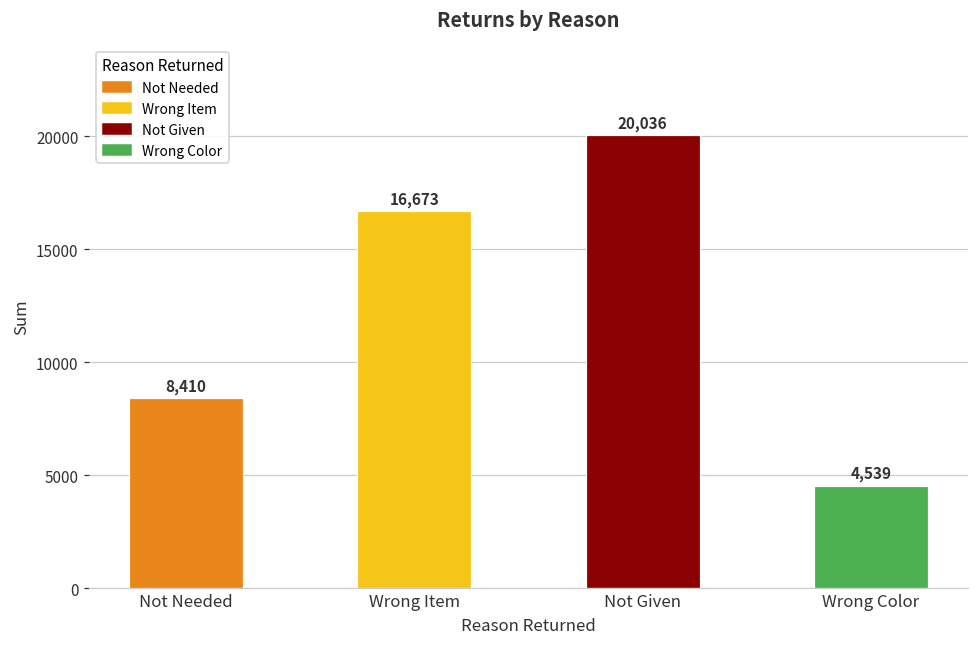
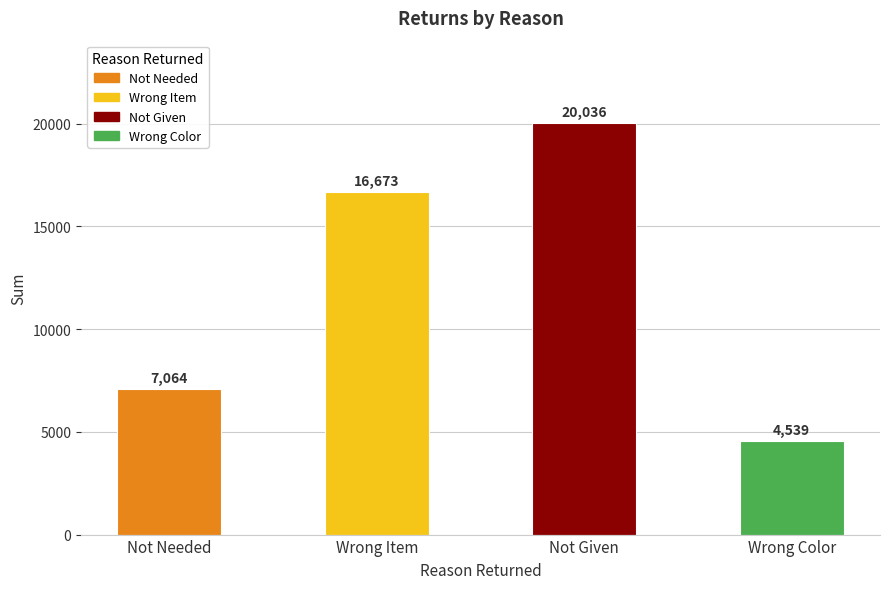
  {
-   "Not Needed": "8,410",
+   "Not Needed": "7,064",
    "Wrong Item": "16,673",
    "Not Given": "20,036",
    "Wrong Color": "4,539"
  }
